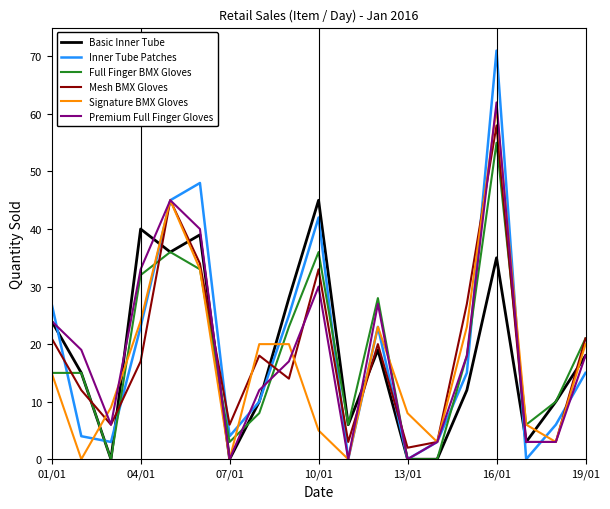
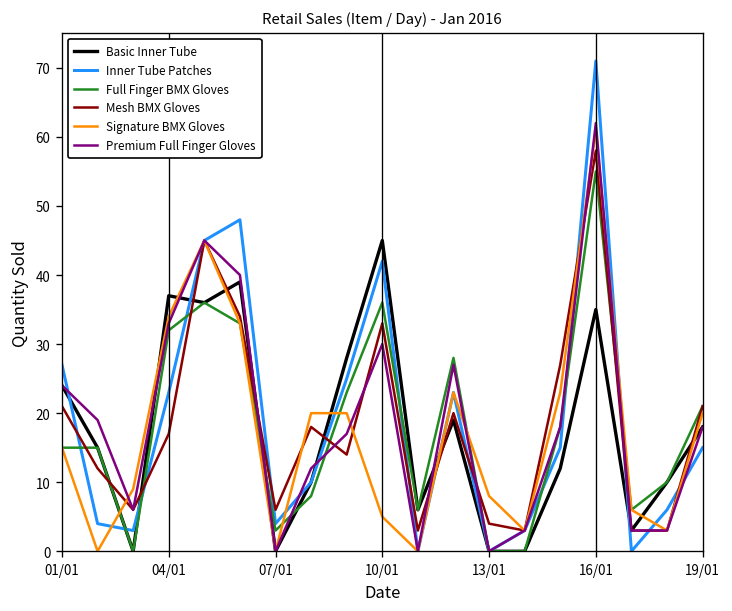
  {
    "Basic Inner Tube": {
-     "04/01": 40,
+     "04/01": 37,
      "10/01": 45,
      "16/01": 35
    },
    "Inner Tube Patches": {
      "01/01": 27,
      "04/01": 23,
      "07/01": 4,
      "10/01": 42,
      "16/01": 71,
      "19/01": 15
    },
    "Full Finger BMX Gloves": {
      "04/01": 32,
      "07/01": 3,
      "10/01": 36,
      "16/01": 55
    },
    "Mesh BMX Gloves": {
      "01/01": 21,
      "04/01": 17,
      "07/01": 6,
      "10/01": 33,
-     "13/01": 2,
+     "13/01": 4,
      "16/01": 58
    },
    "Signature BMX Gloves": {
-     "04/01": 24,
+     "04/01": 34,
      "10/01": 5,
      "13/01": 8,
      "16/01": 61,
      "19/01": 20
    },
    "Premium Full Finger Gloves": {
      "04/01": 33,
      "10/01": 30,
      "16/01": 62
    }
  }
